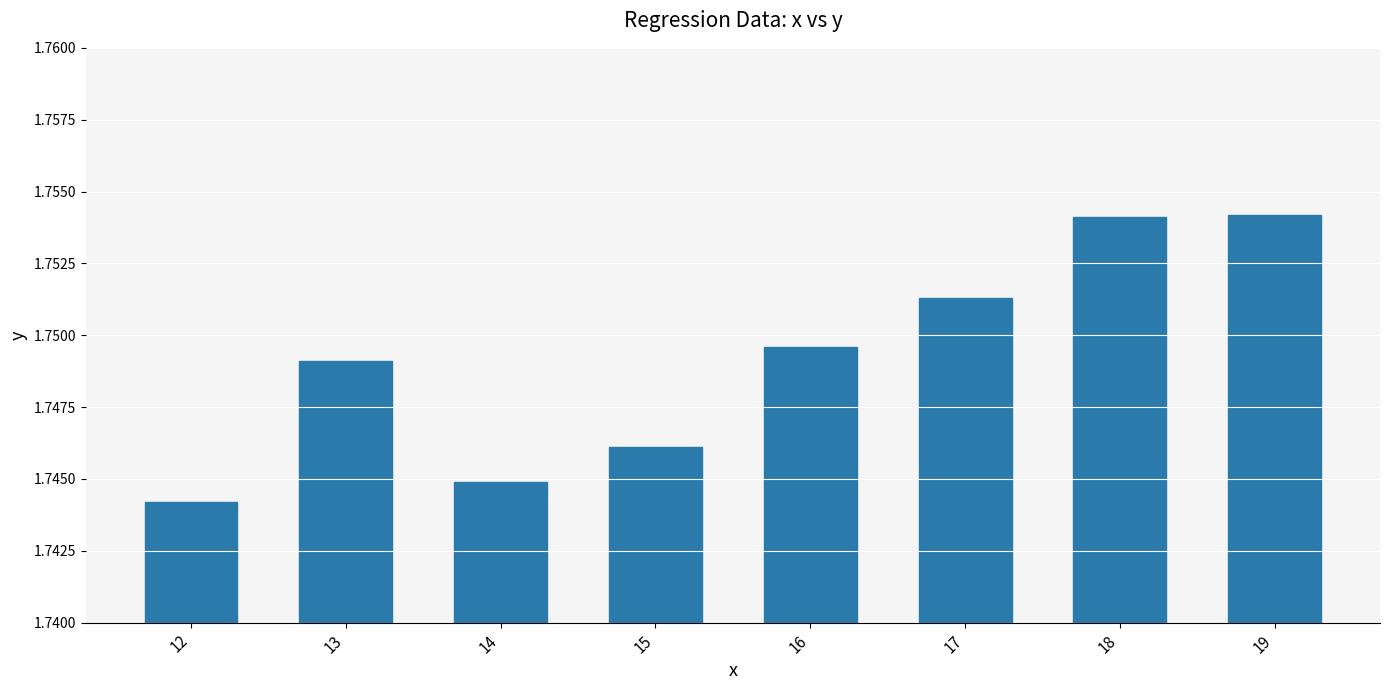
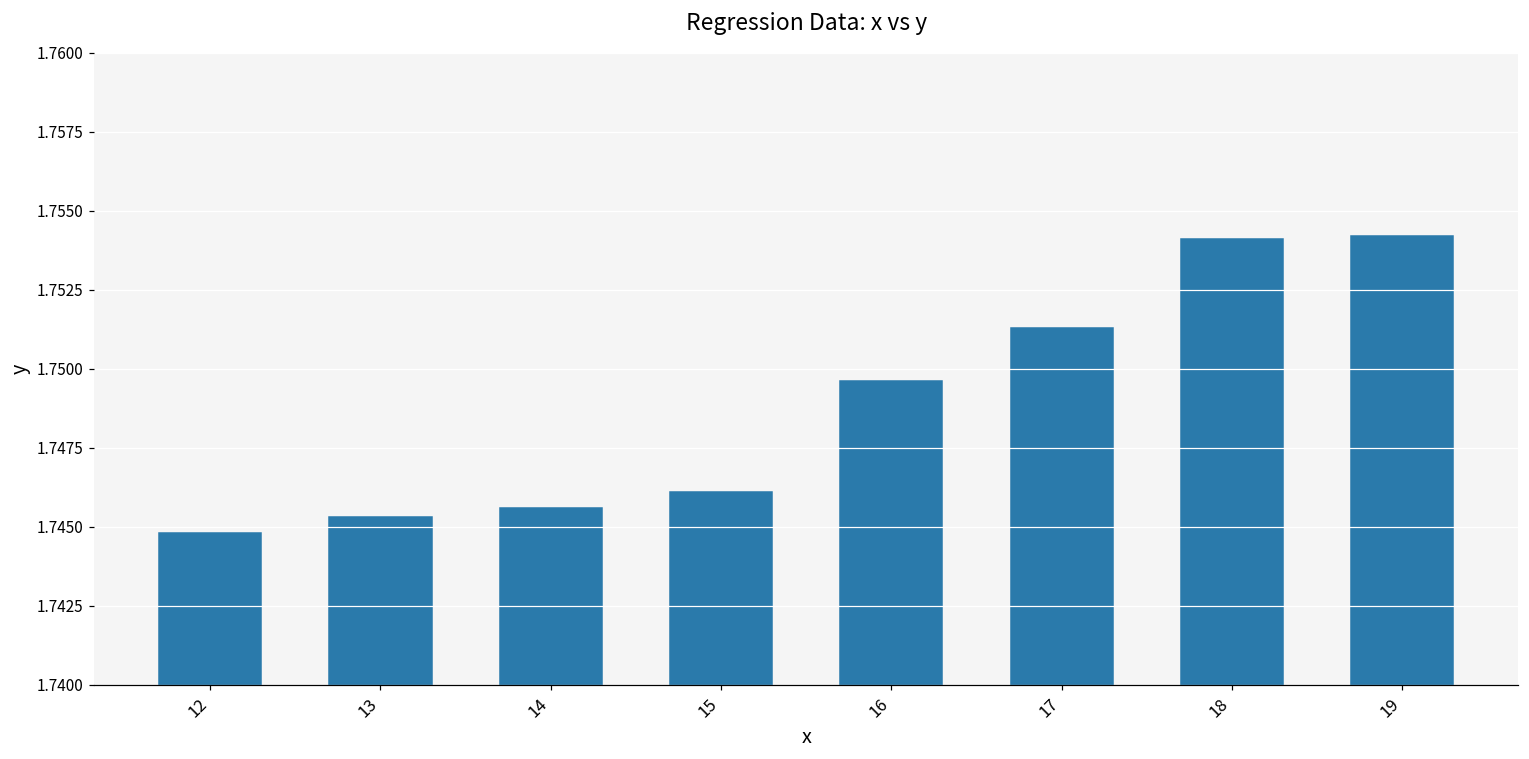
  {
-   "12": 1.7442,
-   "13": 1.7491,
-   "14": 1.7449,
+   "12": 1.7448,
+   "13": 1.7453,
+   "14": 1.7456,
    "15": 1.7461,
    "16": 1.7496,
    "17": 1.7513,
    "18": 1.7541,
    "19": 1.7542
  }
